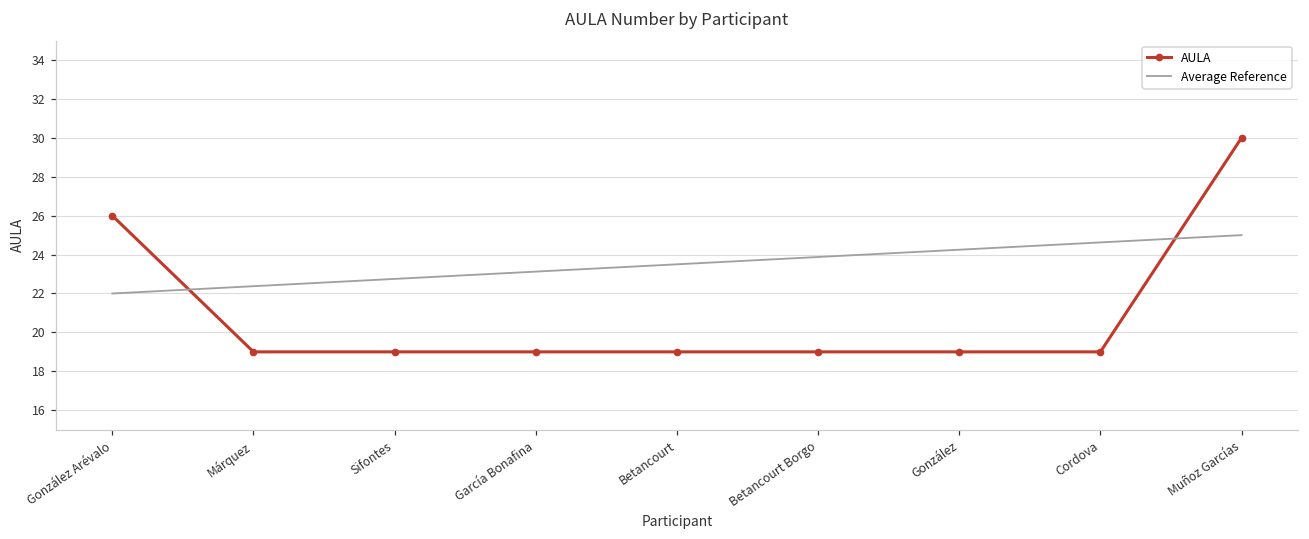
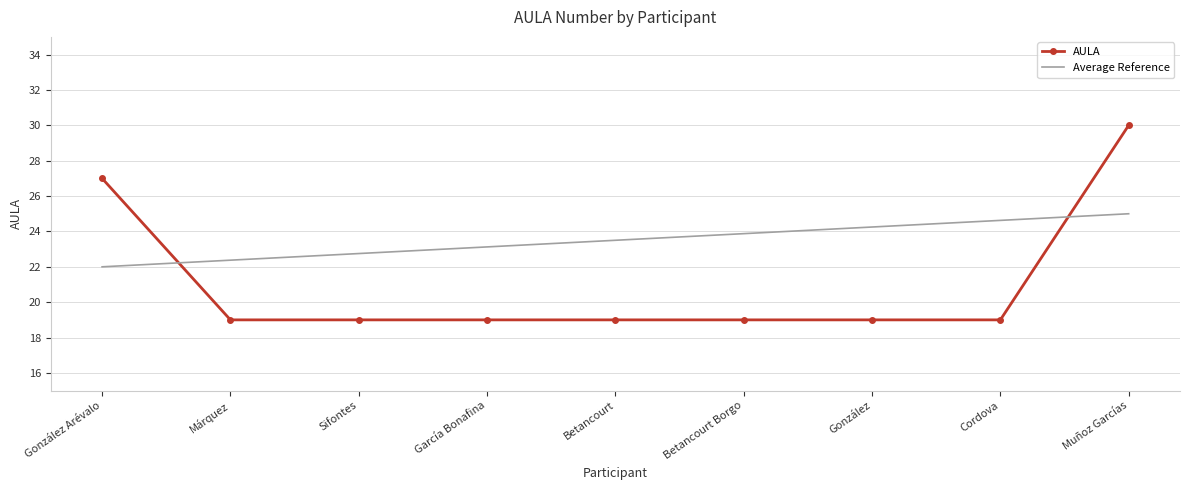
  {
    "AULA": {
-     "González Arévalo": 26,
+     "González Arévalo": 27,
      "Márquez": 19,
      "Sifontes": 19,
      "García Bonafina": 19,
      "Betancourt": 19,
      "Betancourt Borgo": 19,
      "González": 19,
      "Cordova": 19,
      "Muñoz Garcías": 30
    },
    "Average Reference": {
      "González Arévalo": 22,
      "Márquez": 22.4,
      "Sifontes": 22.8,
      "García Bonafina": 23,
      "Betancourt": 23.5,
      "Betancourt Borgo": 24,
      "González": 24.3,
      "Cordova": 24.6,
      "Muñoz Garcías": 25
    }
  }
